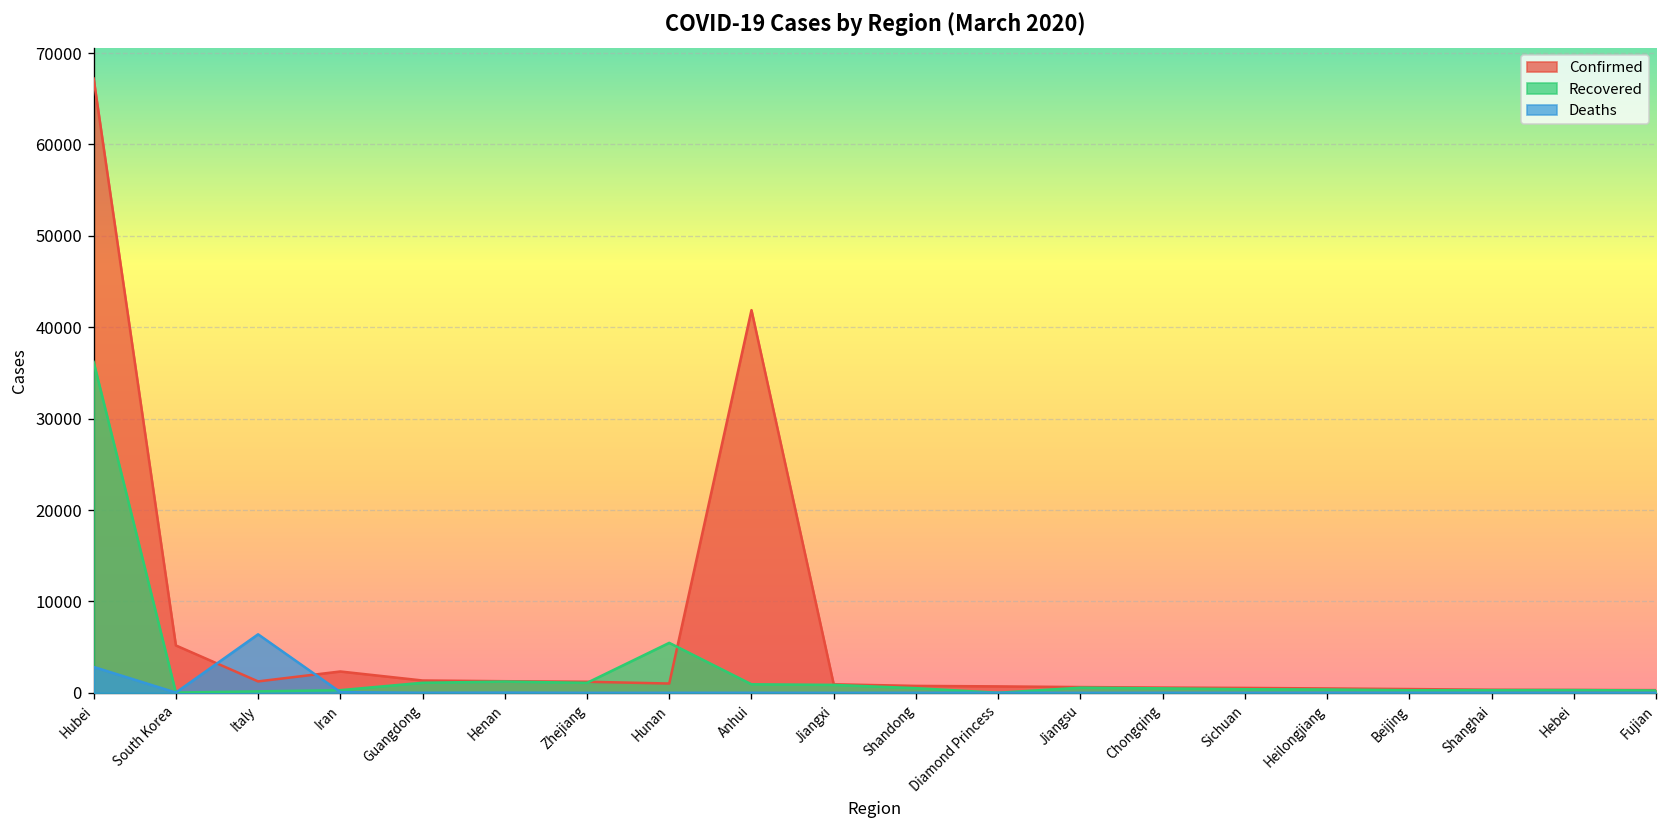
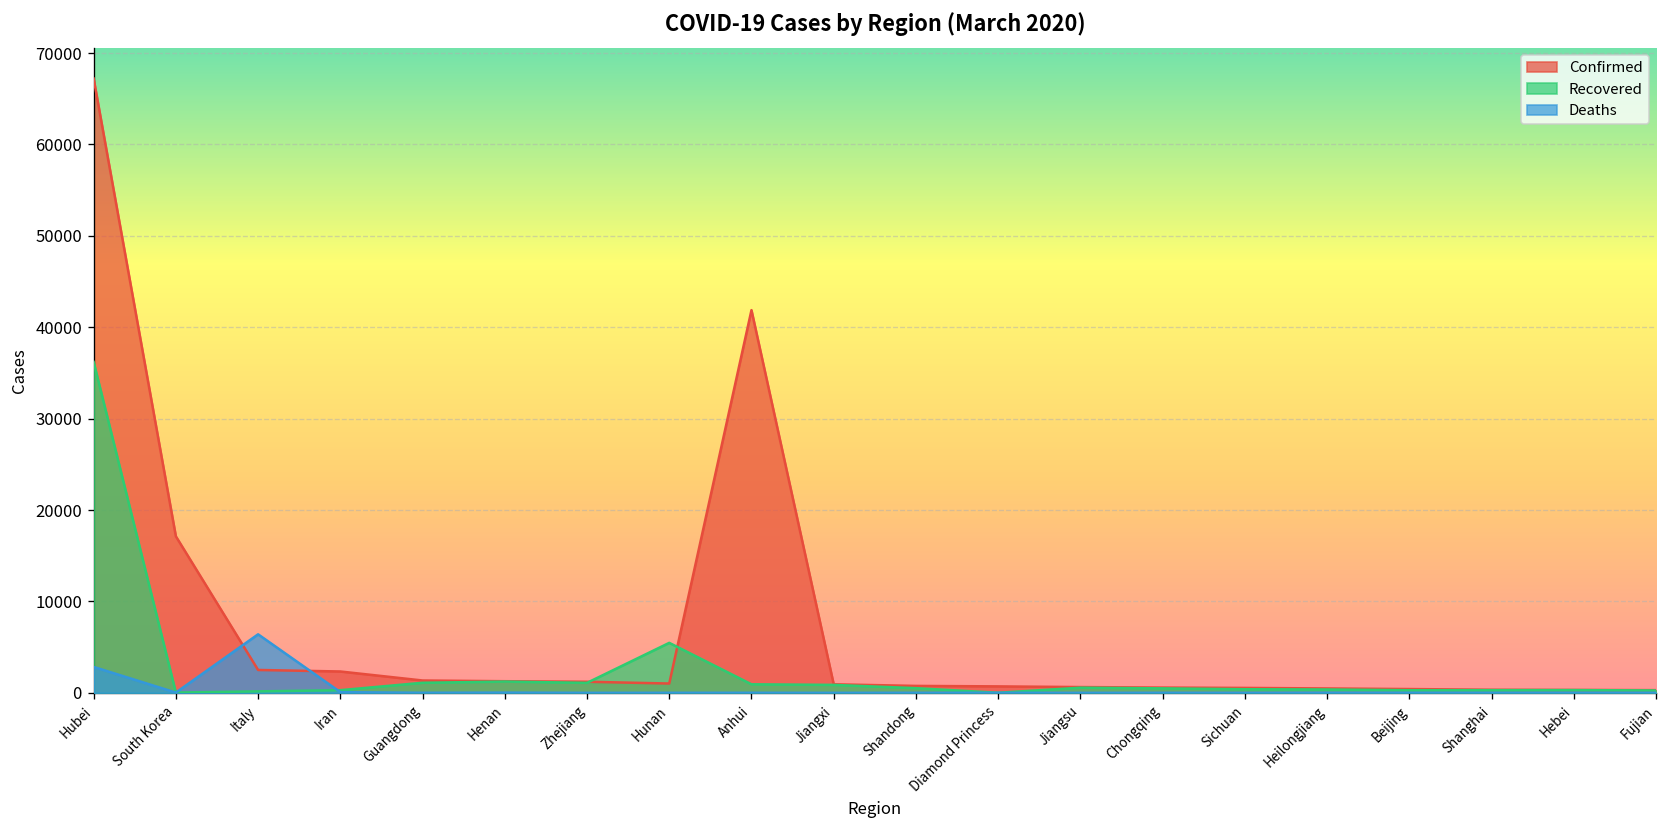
  {
    "Confirmed": {
      "Hubei": 67000,
-     "South Korea": 5000,
-     "Italy": 1000,
+     "South Korea": 17000,
+     "Italy": 3000,
      "Iran": 2000,
      "Hunan": 1000,
      "Anhui": 42000,
      "Diamond Princess": 1000
    },
    "Recovered": {
      "Hubei": 36000,
      "Italy": 0,
      "Hunan": 5000,
      "Anhui": 1000
    },
    "Deaths": {
      "Hubei": 3000,
      "Italy": 6000,
      "Guangdong": 0,
      "Henan": 0,
      "Zhejiang": 0,
      "Hunan": 0,
      "Anhui": 0,
      "Jiangxi": 0,
      "Shandong": 0,
      "Jiangsu": 0,
      "Chongqing": 0,
      "Sichuan": 0,
      "Heilongjiang": 0
    }
  }
